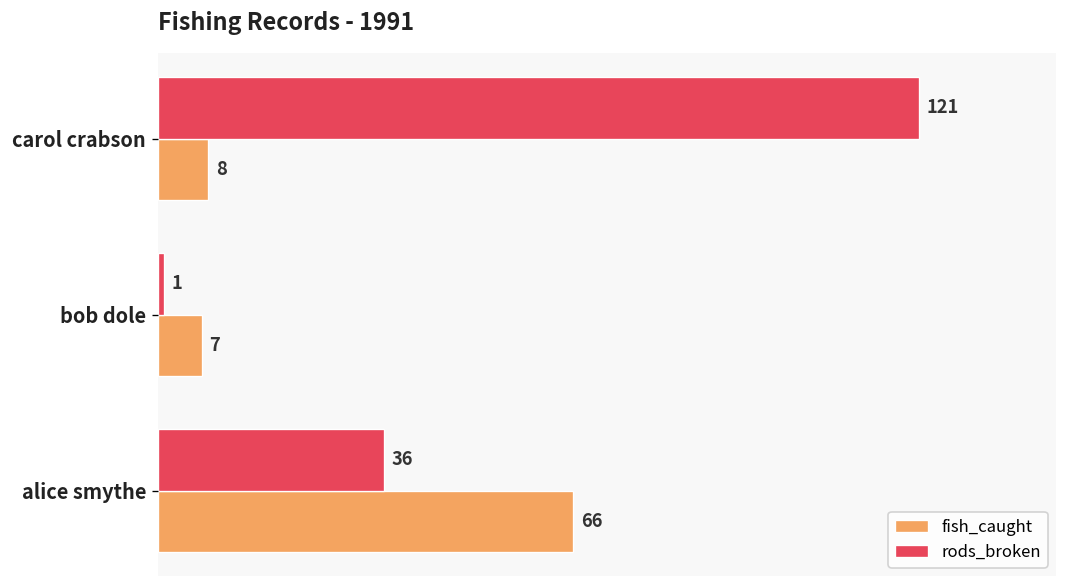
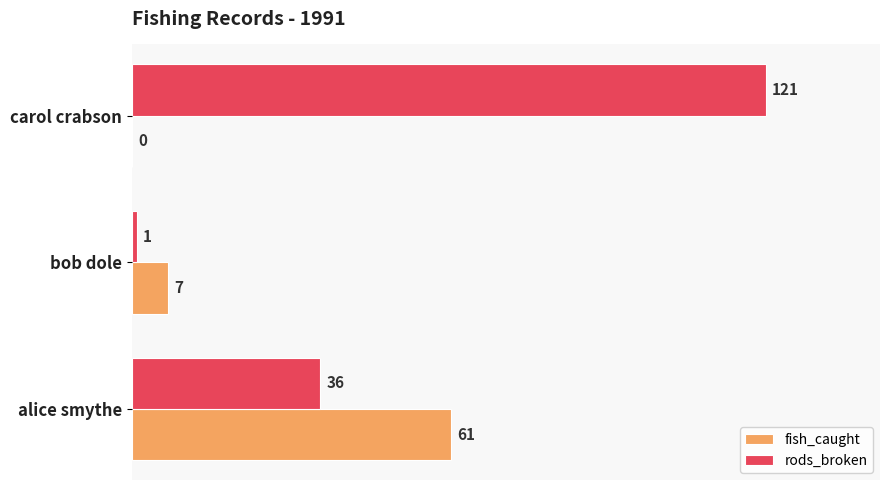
  {
    "fish_caught": {
-     "carol crabson": 8,
+     "carol crabson": 0,
      "bob dole": 7,
-     "alice smythe": 66
+     "alice smythe": 61
    },
    "rods_broken": {
      "carol crabson": 121,
      "bob dole": 1,
      "alice smythe": 36
    }
  }
